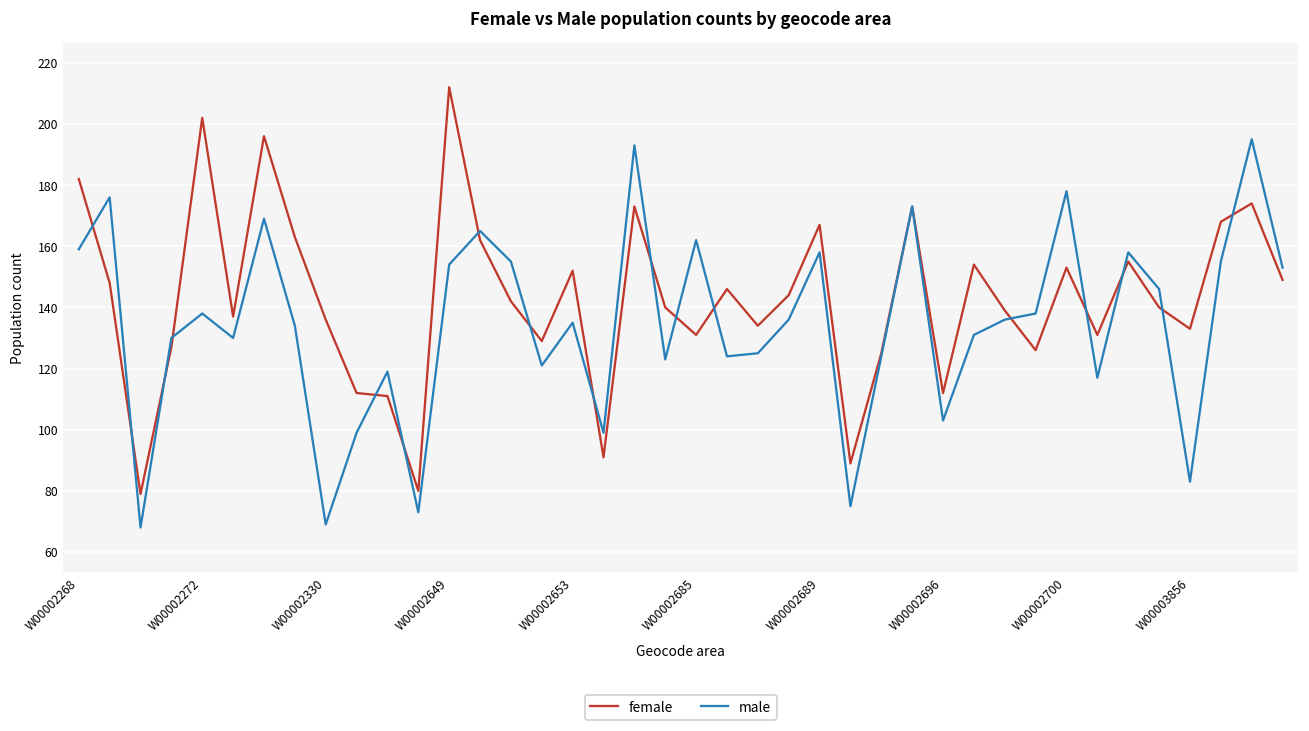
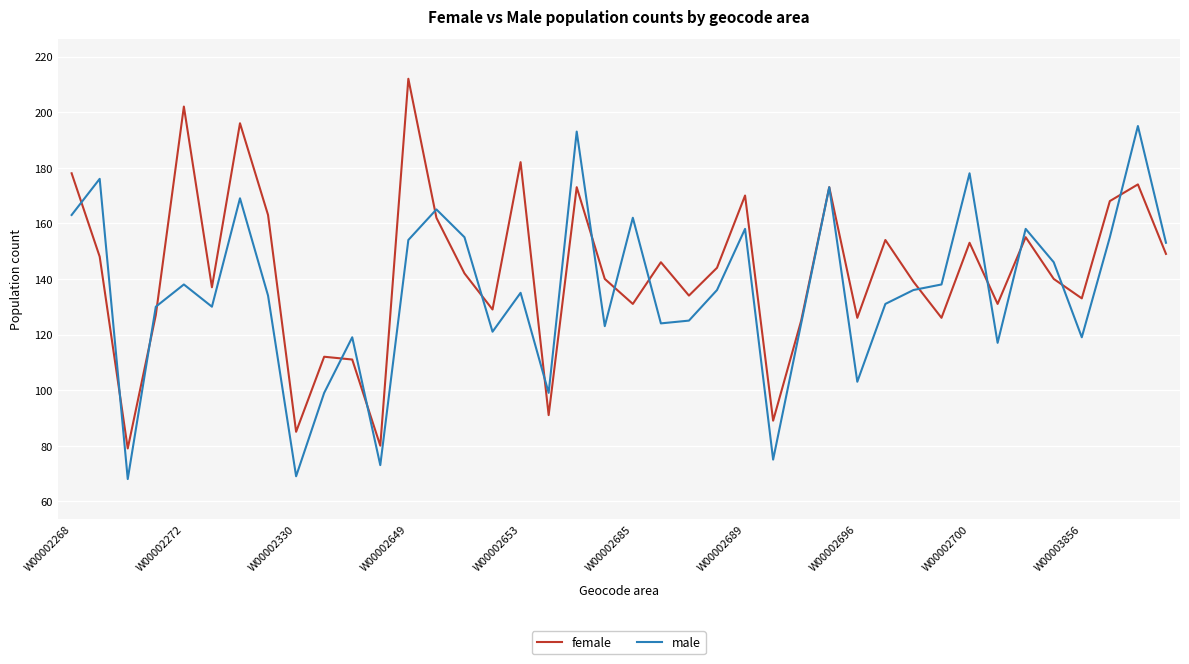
  {
    "female": {
-     "W00002268": 182,
+     "W00002268": 178,
      "W00002272": 202,
-     "W00002330": 136,
+     "W00002330": 85,
      "W00002649": 212,
-     "W00002653": 152,
+     "W00002653": 182,
      "W00002685": 131,
-     "W00002689": 167,
-     "W00002696": 112,
+     "W00002689": 170,
+     "W00002696": 126,
      "W00002700": 153,
      "W00003856": 133
    },
    "male": {
-     "W00002268": 159,
+     "W00002268": 163,
      "W00002272": 138,
      "W00002330": 69,
      "W00002649": 154,
      "W00002653": 135,
      "W00002685": 162,
      "W00002689": 158,
      "W00002696": 103,
      "W00002700": 178,
-     "W00003856": 83
+     "W00003856": 119
    }
  }
